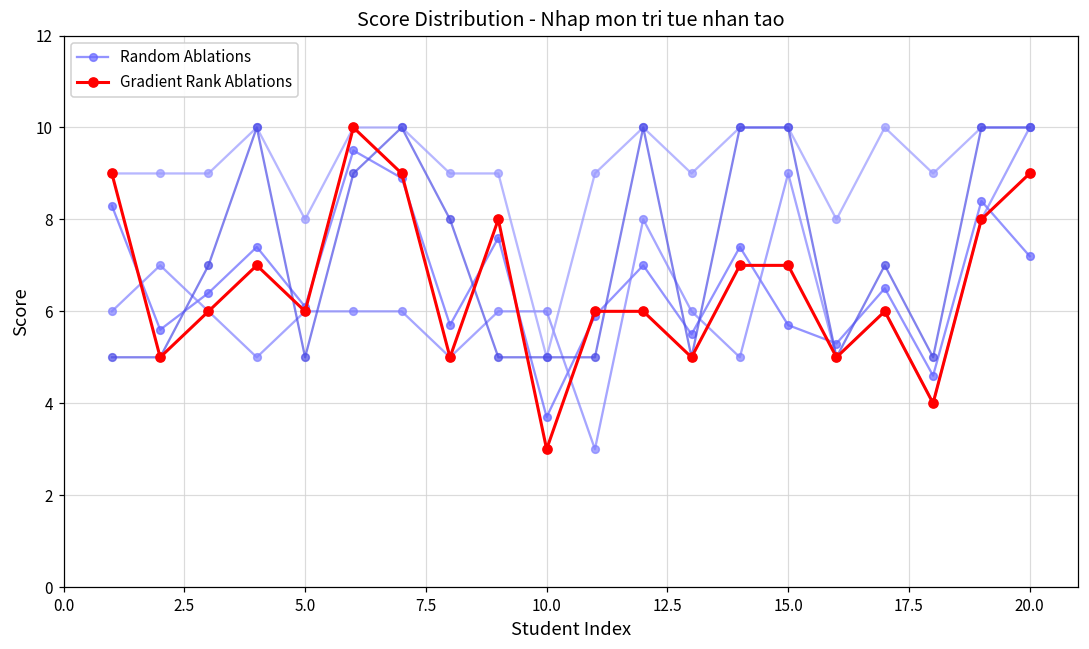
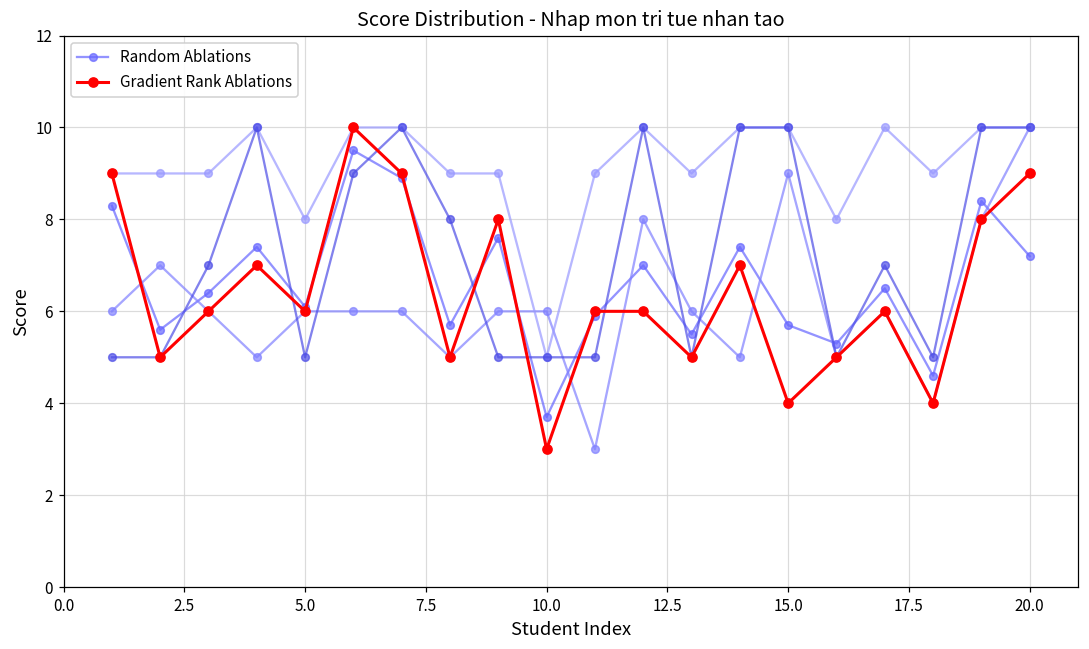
  {
    "Gradient Rank Ablations": {
      "10.0": 3,
-     "15.0": 7,
+     "15.0": 4,
      "20.0": 9
    }
  }
